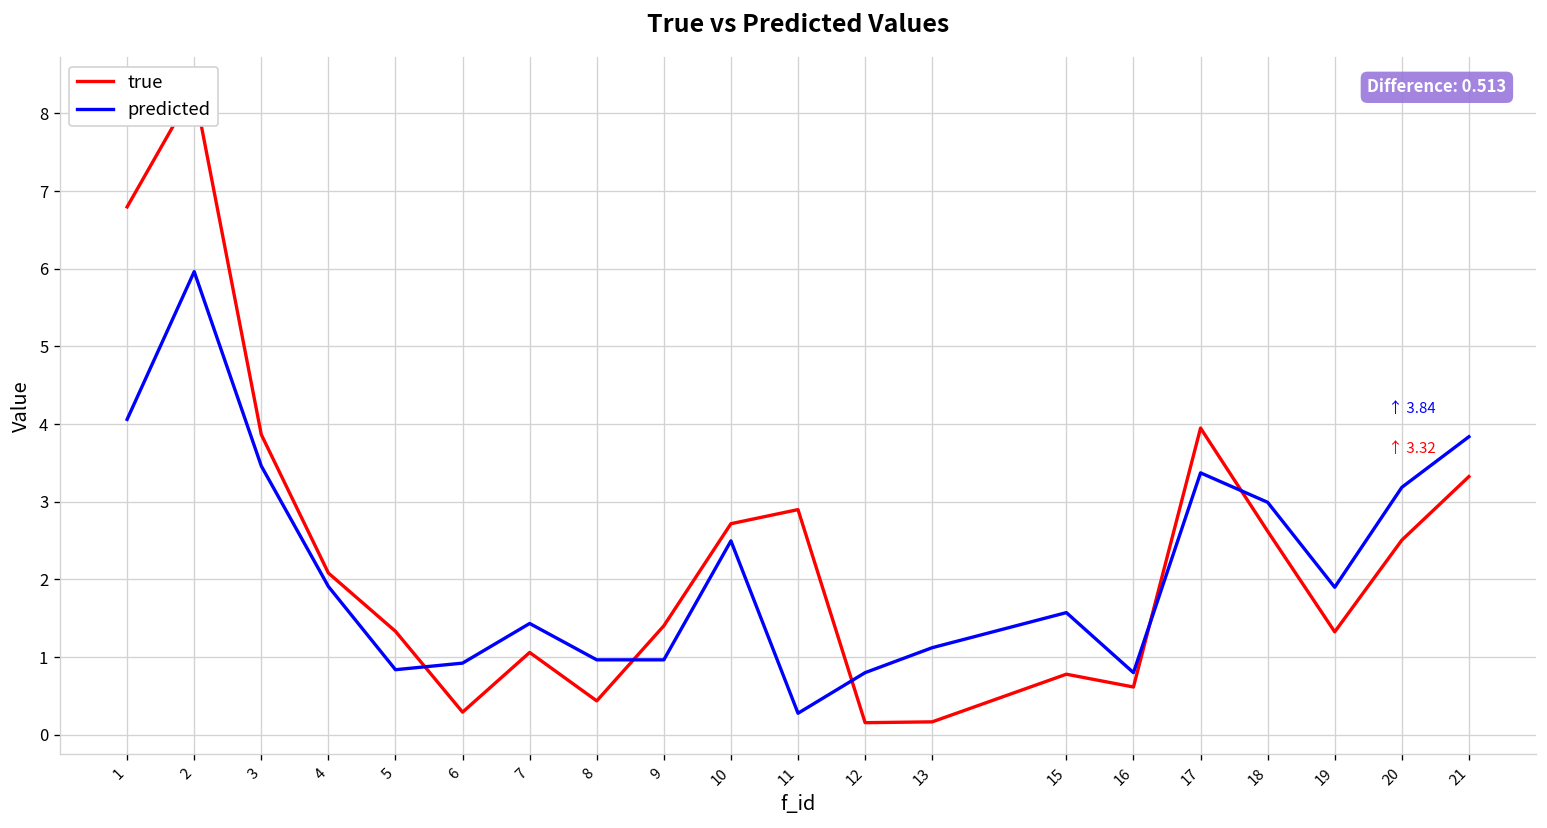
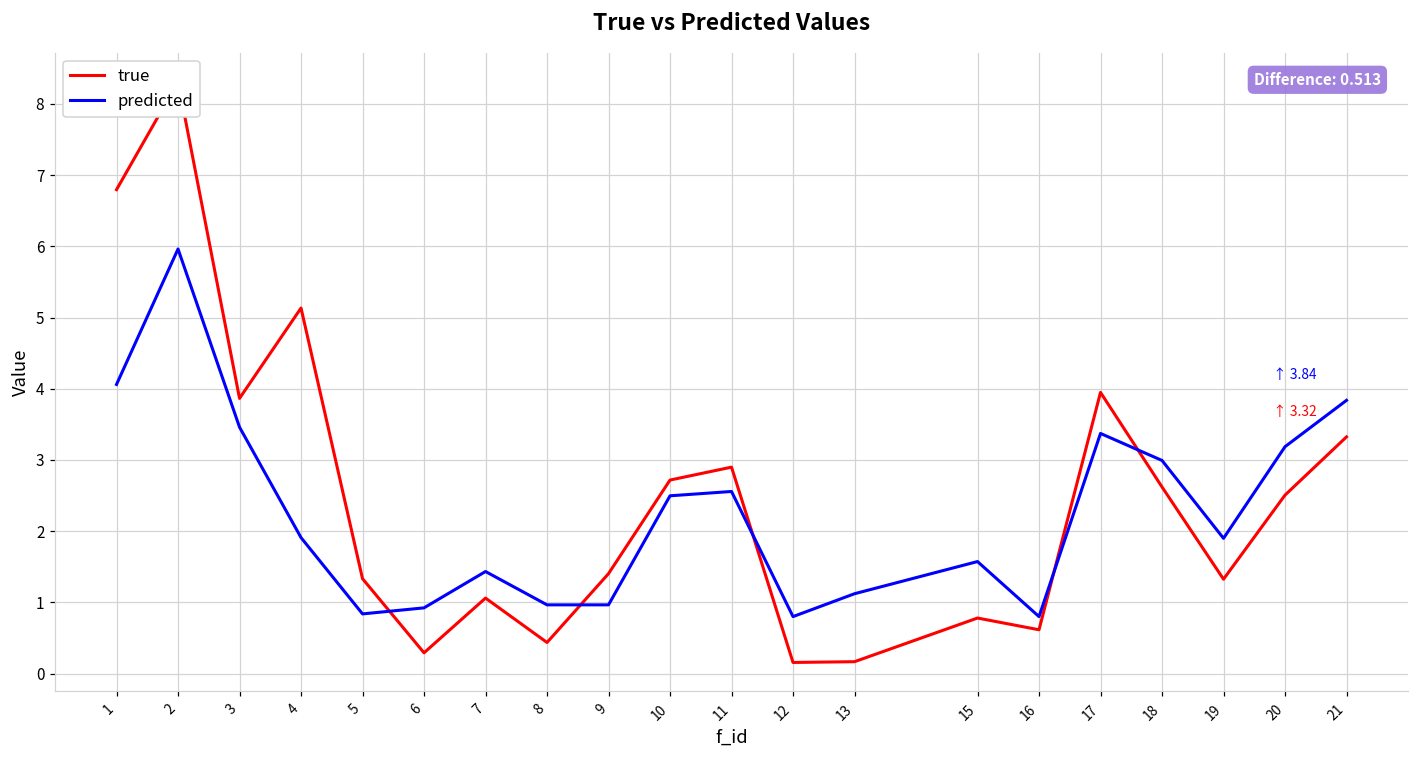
  {
    "true": {
      "1": 6.8,
      "3": 3.9,
-     "4": 2.1,
+     "4": 5.1,
      "5": 1.3,
      "6": 0.3,
      "7": 1.1,
      "8": 0.4,
      "9": 1.4,
      "10": 2.7,
      "11": 2.9,
      "12": 0.2,
      "13": 0.2,
      "15": 0.8,
      "16": 0.6,
      "17": 3.9,
      "18": 2.6,
      "19": 1.3,
      "20": 2.5,
      "21": 3.3
    },
    "predicted": {
      "1": 4.1,
      "2": 6.0,
      "3": 3.5,
      "4": 1.9,
      "5": 0.8,
      "6": 0.9,
      "7": 1.4,
      "8": 1.0,
      "9": 1.0,
      "10": 2.5,
-     "11": 0.3,
+     "11": 2.6,
      "12": 0.8,
      "13": 1.1,
      "15": 1.6,
      "16": 0.8,
      "17": 3.4,
      "18": 3.0,
      "19": 1.9,
      "20": 3.2,
      "21": 3.8
    }
  }
